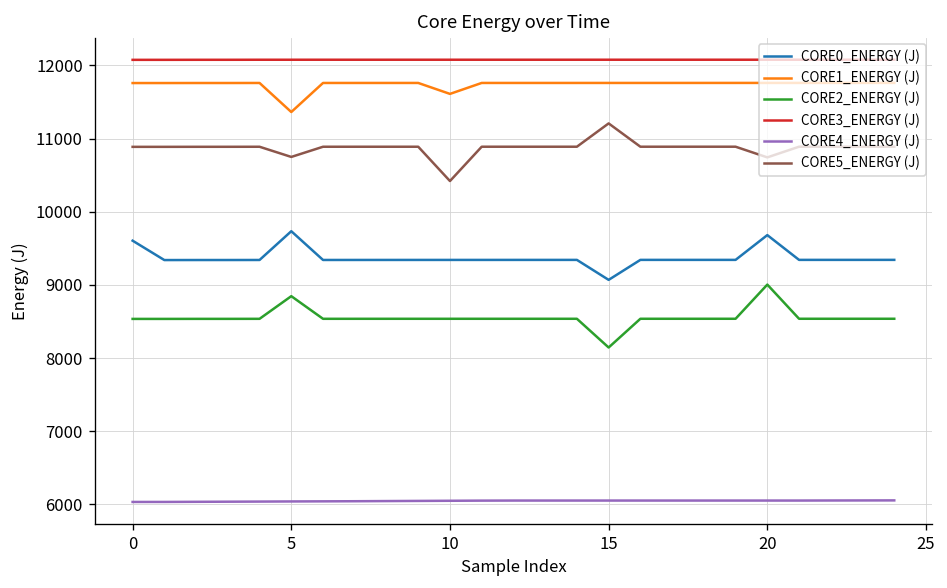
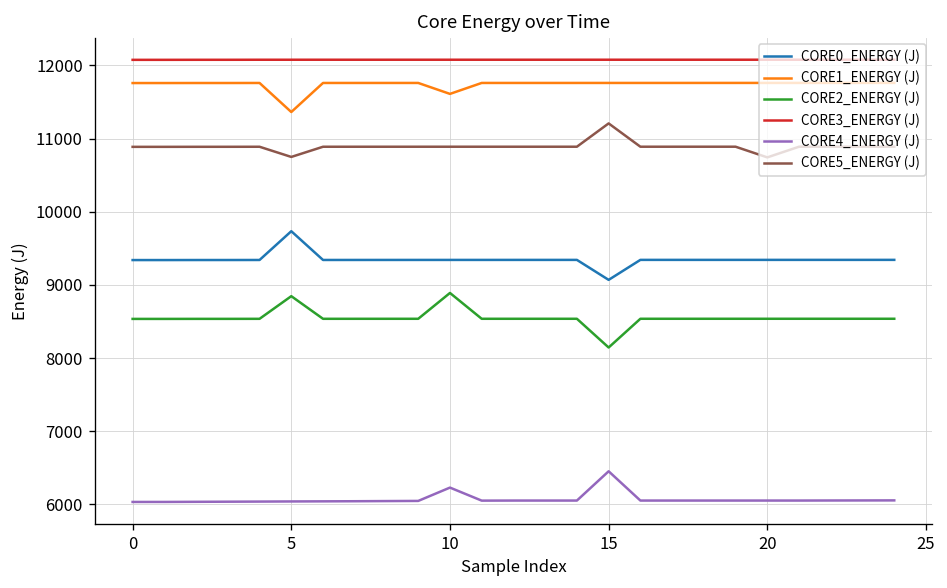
  {
    "CORE0_ENERGY (J)": {
-     "0": 9600,
+     "0": 9300,
      "5": 9700,
      "10": 9300,
      "15": 9100,
-     "20": 9700
+     "20": 9300
    },
    "CORE1_ENERGY (J)": {
      "0": 11800,
      "5": 11400,
      "10": 11600,
      "15": 11800
    },
    "CORE2_ENERGY (J)": {
      "0": 8500,
      "5": 8800,
-     "10": 8500,
+     "10": 8900,
      "15": 8100,
-     "20": 9000
+     "20": 8500
    },
    "CORE3_ENERGY (J)": {
      "0": 12100,
      "5": 12100,
      "10": 12100,
      "15": 12100
    },
    "CORE4_ENERGY (J)": {
      "0": 6000,
      "5": 6000,
-     "10": 6100,
-     "15": 6100,
+     "10": 6200,
+     "15": 6500,
      "20": 6100
    },
    "CORE5_ENERGY (J)": {
      "0": 10900,
      "5": 10700,
-     "10": 10400,
+     "10": 10900,
      "15": 11200
    }
  }
